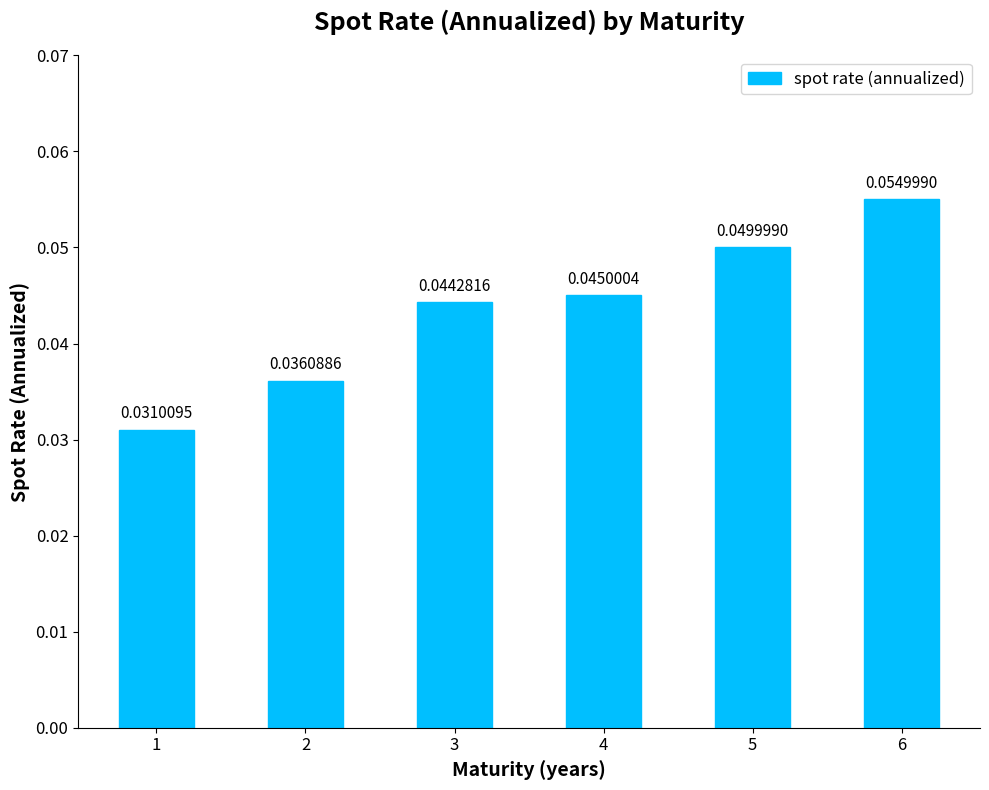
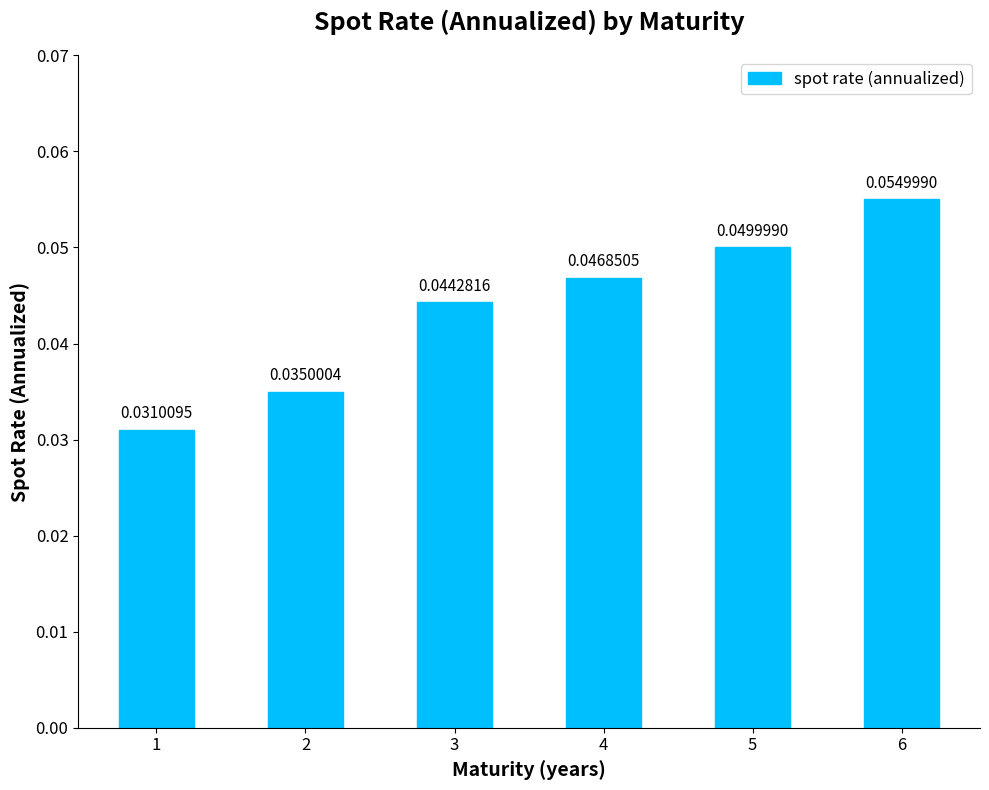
  {
    "1": 0.0310095,
-   "2": 0.0360886,
+   "2": 0.0350004,
    "3": 0.0442816,
-   "4": 0.0450004,
+   "4": 0.0468505,
    "5": 0.0499990,
    "6": 0.0549990
  }
